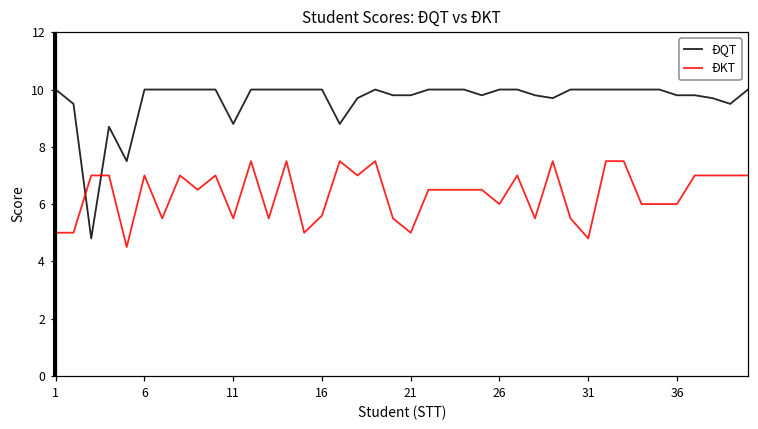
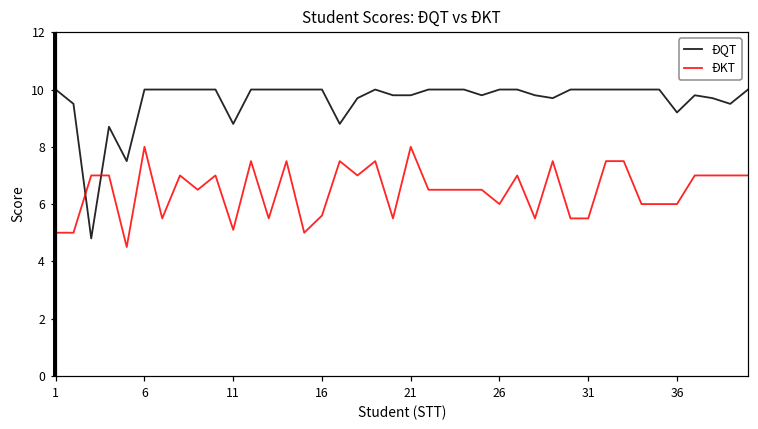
  {
    "ĐQT": {
      "1": 10.0,
      "6": 10.0,
      "11": 8.8,
      "16": 10.0,
      "21": 9.8,
      "26": 10.0,
      "31": 10.0,
-     "36": 9.8
+     "36": 9.2
    },
    "ĐKT": {
      "1": 5.0,
-     "6": 7,
-     "11": 5.5,
+     "6": 8,
+     "11": 5.1,
      "16": 5.6,
-     "21": 5,
+     "21": 8,
      "26": 6.0,
-     "31": 4.8,
+     "31": 5.5,
      "36": 6.0
    }
  }
